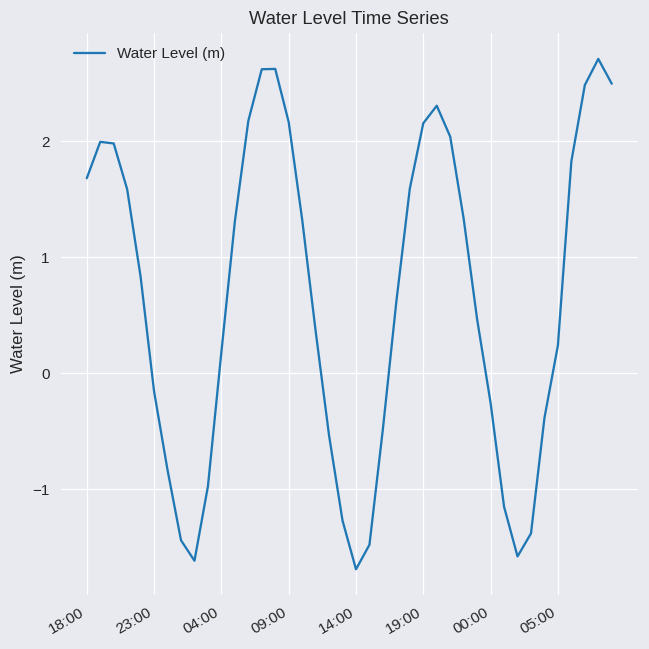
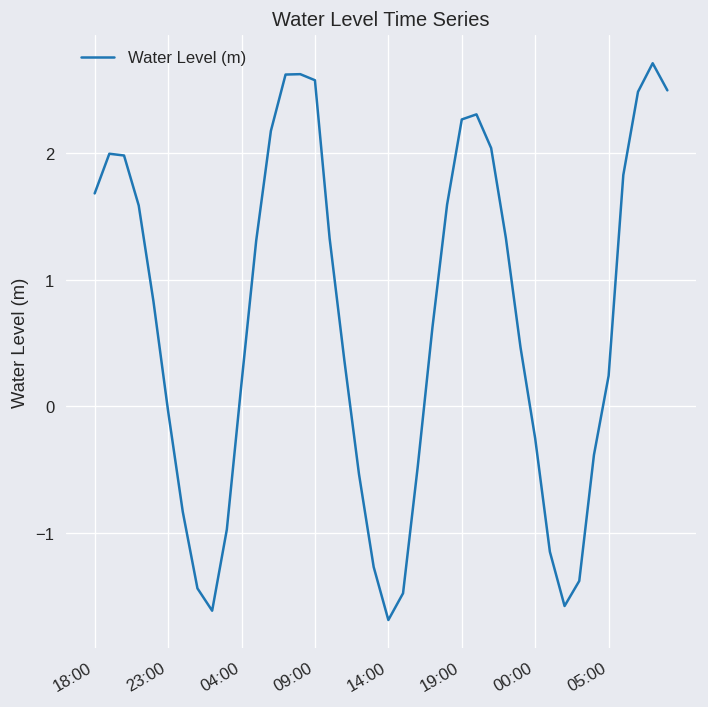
  {
    "18:00": 1.68,
-   "23:00": -0.16,
+   "23:00": -0.04,
    "04:00": 0.18,
-   "09:00": 2.17,
+   "09:00": 2.58,
    "14:00": -1.69,
-   "19:00": 2.16,
+   "19:00": 2.27,
    "00:00": -0.26,
    "05:00": 0.24
  }
